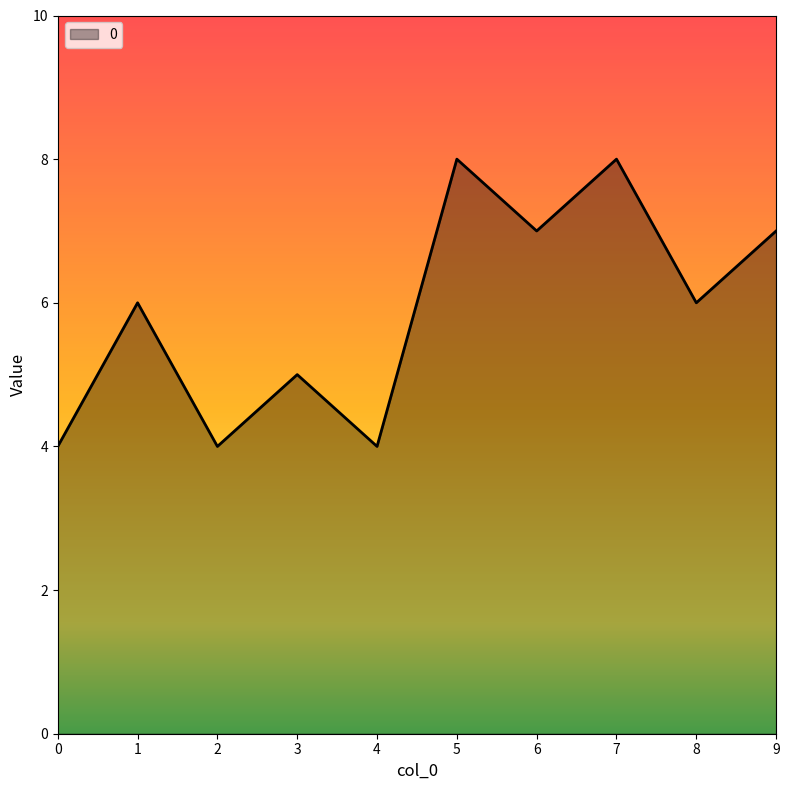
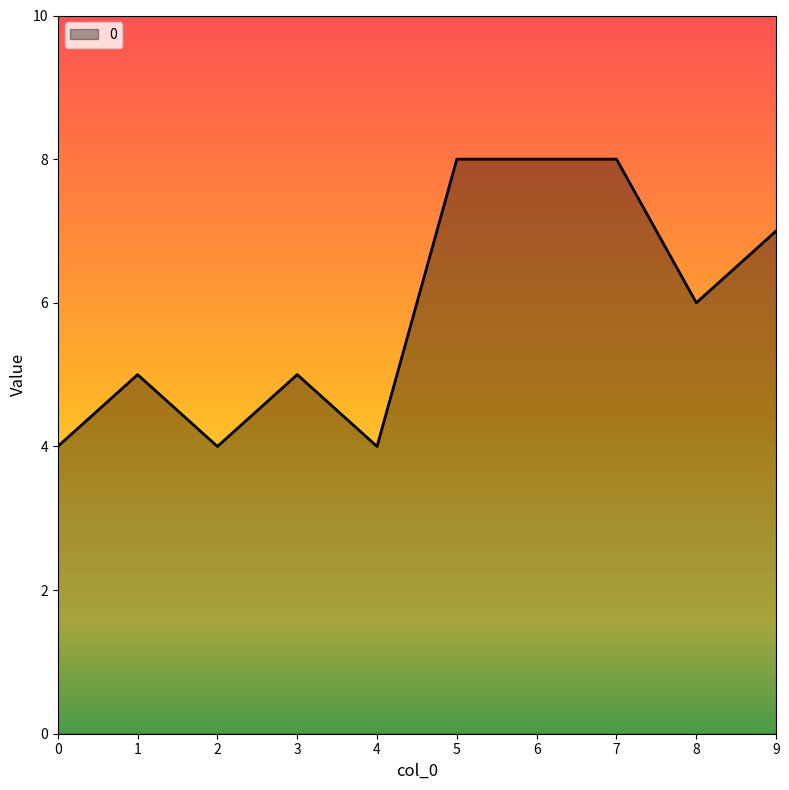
  {
    "0": 4,
-   "1": 6,
+   "1": 5,
    "2": 4,
    "3": 5,
    "4": 4,
    "5": 8,
-   "6": 7,
+   "6": 8,
    "7": 8,
    "8": 6,
    "9": 7
  }
